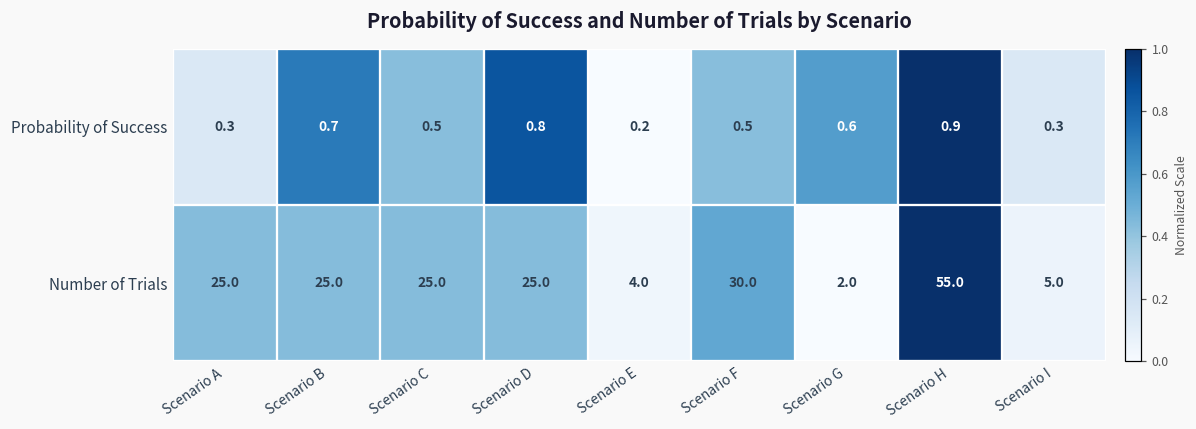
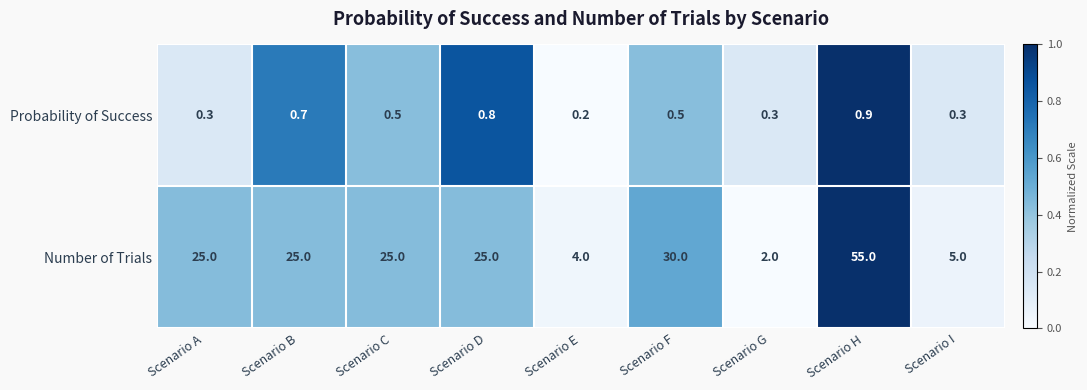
  {
    "Probability of Success": {
      "Scenario A": 0.3,
      "Scenario B": 0.7,
      "Scenario C": 0.5,
      "Scenario D": 0.8,
      "Scenario E": 0.2,
      "Scenario F": 0.5,
-     "Scenario G": 0.6,
+     "Scenario G": 0.3,
      "Scenario H": 0.9,
      "Scenario I": 0.3
    },
    "Number of Trials": {
      "Scenario A": 25.0,
      "Scenario B": 25.0,
      "Scenario C": 25.0,
      "Scenario D": 25.0,
      "Scenario E": 4.0,
      "Scenario F": 30.0,
      "Scenario G": 2.0,
      "Scenario H": 55.0,
      "Scenario I": 5.0
    }
  }
